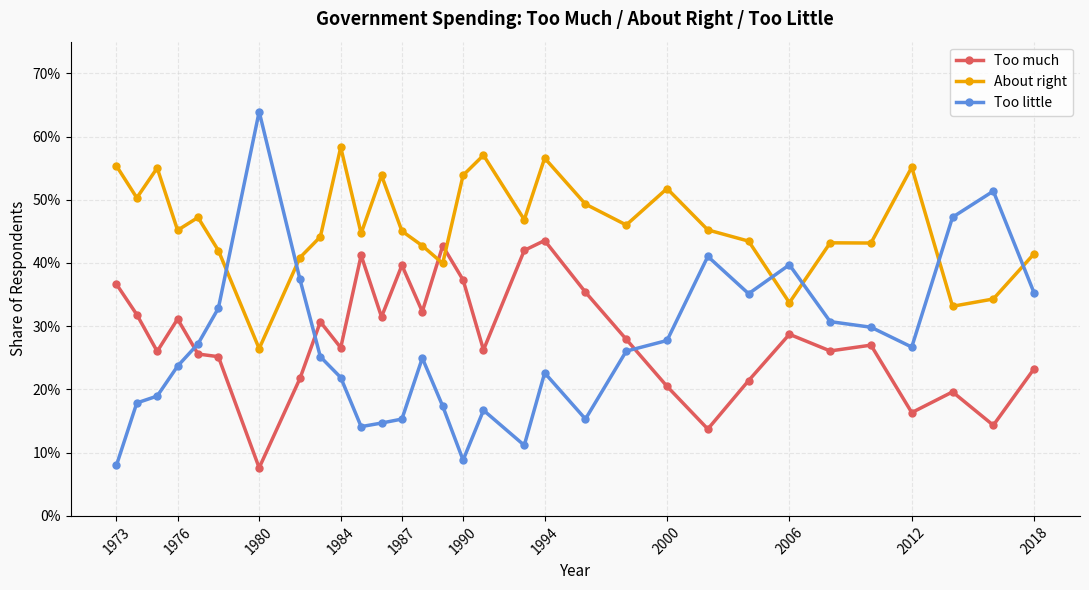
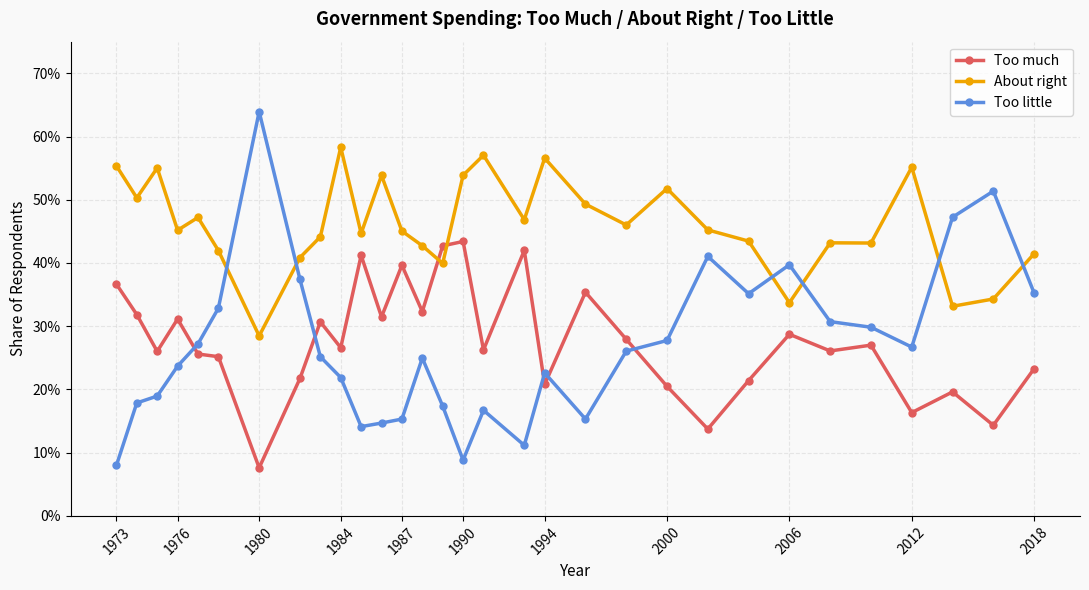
  {
    "Too much": {
      "1973": "37%",
      "1976": "31%",
      "1980": "8%",
      "1984": "27%",
      "1987": "40%",
-     "1990": "37%",
-     "1994": "44%",
+     "1990": "43%",
+     "1994": "21%",
      "2000": "20%",
      "2006": "29%",
      "2012": "16%",
      "2018": "23%"
    },
    "About right": {
      "1973": "55%",
      "1976": "45%",
-     "1980": "26%",
+     "1980": "28%",
      "1984": "58%",
      "1987": "45%",
      "1990": "54%",
      "1994": "57%",
      "2000": "52%",
      "2006": "34%",
      "2012": "55%",
      "2018": "41%"
    },
    "Too little": {
      "1973": "8%",
      "1976": "24%",
      "1980": "64%",
      "1984": "22%",
      "1987": "15%",
      "1990": "9%",
      "1994": "23%",
      "2000": "28%",
      "2006": "40%",
      "2012": "27%",
      "2018": "35%"
    }
  }
